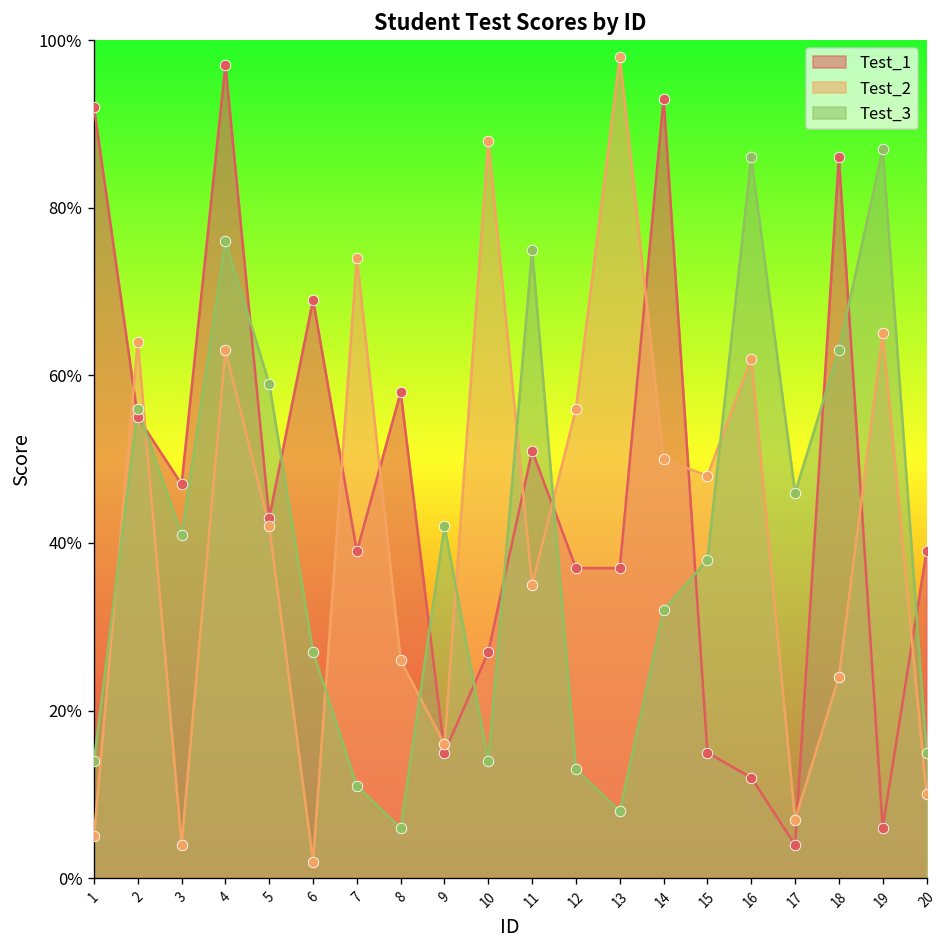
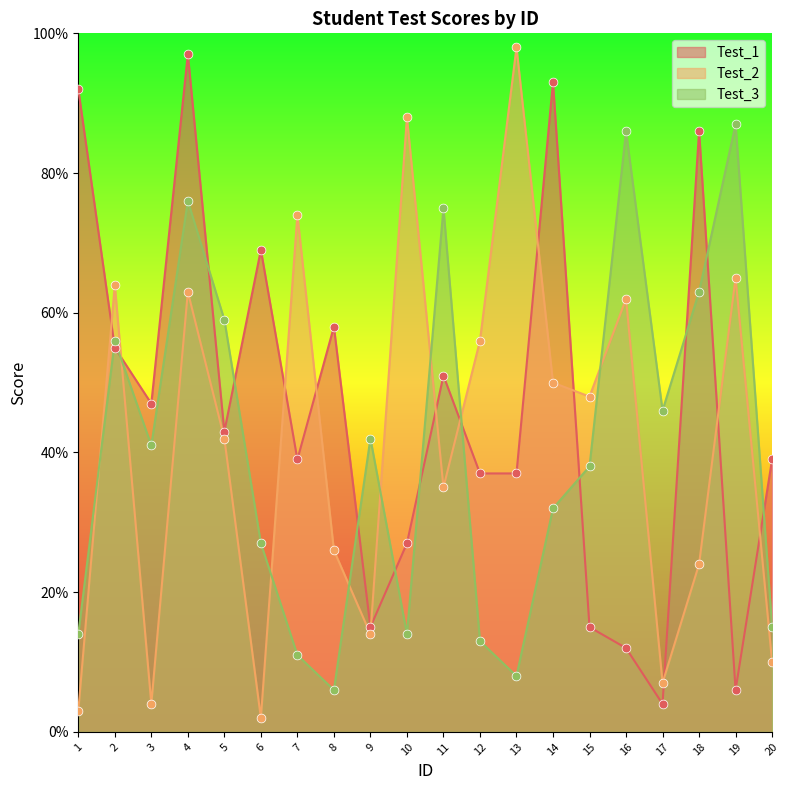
  {
    "Test_1": {
      "1": "92%",
      "2": "55%",
      "3": "47%",
      "4": "97%",
      "5": "43%",
      "6": "69%",
      "7": "39%",
      "8": "58%",
      "9": "15%",
      "10": "27%",
      "11": "51%",
      "12": "37%",
      "13": "37%",
      "14": "93%",
      "15": "15%",
      "16": "12%",
      "17": "4%",
      "18": "86%",
      "19": "6%",
      "20": "39%"
    },
    "Test_2": {
-     "1": "5%",
+     "1": "3%",
      "2": "64%",
      "3": "4%",
      "4": "63%",
      "5": "42%",
      "6": "2%",
      "7": "74%",
      "8": "26%",
-     "9": "16%",
+     "9": "14%",
      "10": "88%",
      "11": "35%",
      "12": "56%",
      "13": "98%",
      "14": "50%",
      "15": "48%",
      "16": "62%",
      "17": "7%",
      "18": "24%",
      "19": "65%",
      "20": "10%"
    },
    "Test_3": {
      "1": "14%",
      "2": "56%",
      "3": "41%",
      "4": "76%",
      "5": "59%",
      "6": "27%",
      "7": "11%",
      "8": "6%",
      "9": "42%",
      "10": "14%",
      "11": "75%",
      "12": "13%",
      "13": "8%",
      "14": "32%",
      "15": "38%",
      "16": "86%",
      "17": "46%",
      "18": "63%",
      "19": "87%",
      "20": "15%"
    }
  }
